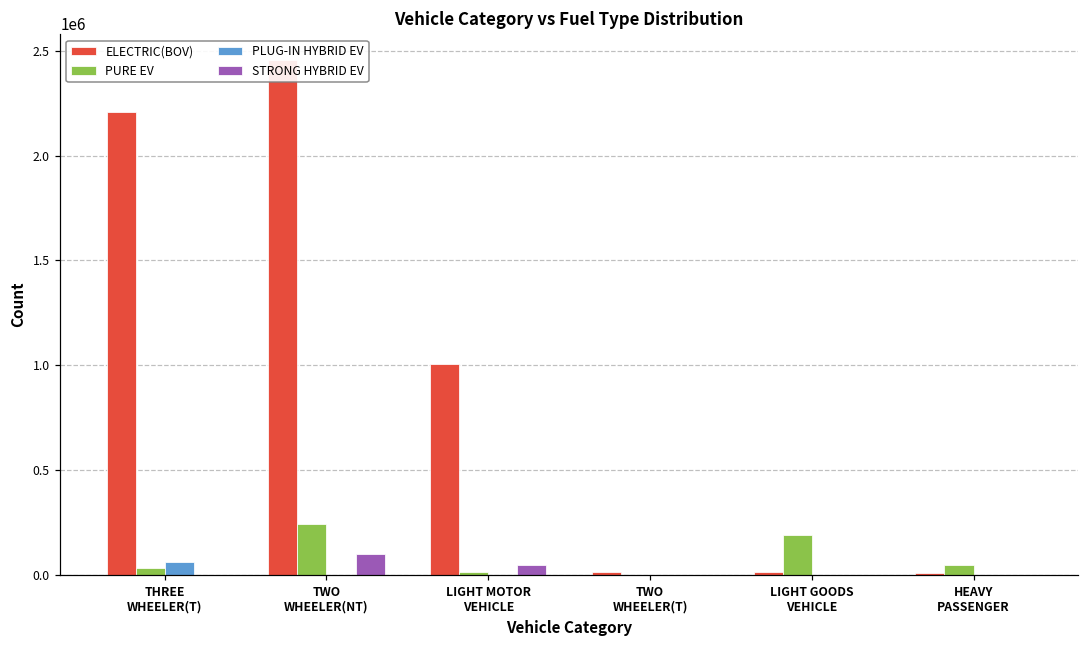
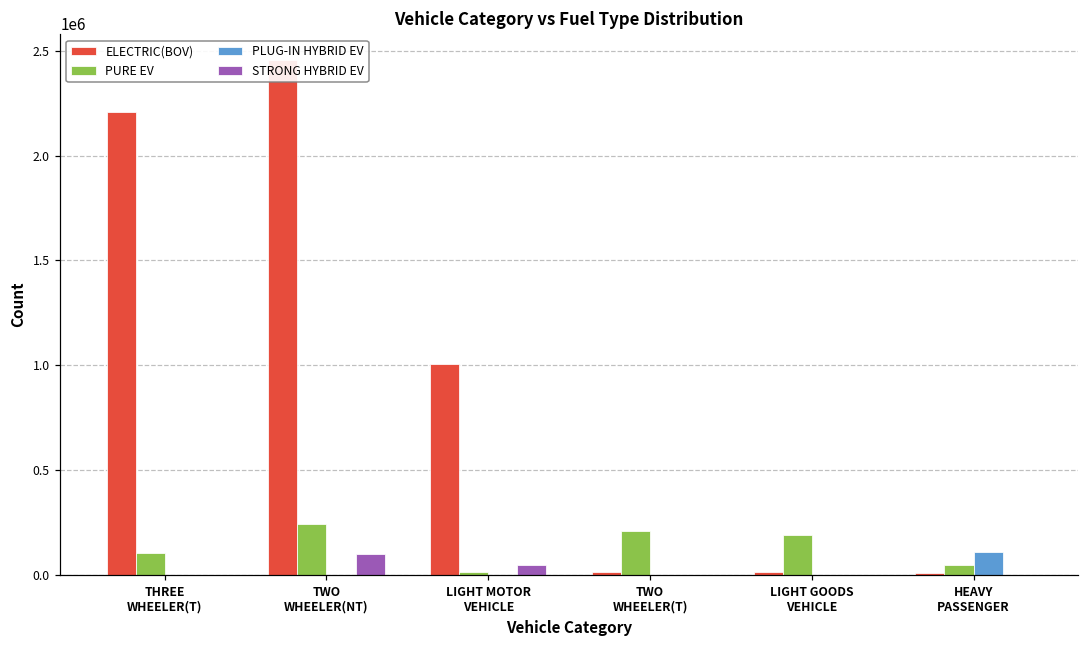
  {
    "ELECTRIC(BOV)": {
      "THREE WHEELER(T)": 2210000,
      "LIGHT MOTOR VEHICLE": 1010000,
      "TWO WHEELER(T)": 10000,
      "LIGHT GOODS VEHICLE": 10000
    },
    "PURE EV": {
-     "THREE WHEELER(T)": 30000,
+     "THREE WHEELER(T)": 110000,
      "TWO WHEELER(NT)": 240000,
      "LIGHT MOTOR VEHICLE": 10000,
-     "TWO WHEELER(T)": 0,
+     "TWO WHEELER(T)": 210000,
      "LIGHT GOODS VEHICLE": 190000,
      "HEAVY PASSENGER": 50000
    },
    "PLUG-IN HYBRID EV": {
-     "THREE WHEELER(T)": 60000,
+     "THREE WHEELER(T)": 0,
      "TWO WHEELER(NT)": 0,
      "TWO WHEELER(T)": 0,
      "LIGHT GOODS VEHICLE": 0,
-     "HEAVY PASSENGER": 0
+     "HEAVY PASSENGER": 110000
    },
    "STRONG HYBRID EV": {
      "THREE WHEELER(T)": 0,
      "TWO WHEELER(NT)": 100000,
      "LIGHT MOTOR VEHICLE": 50000,
      "TWO WHEELER(T)": 0,
      "LIGHT GOODS VEHICLE": 0,
      "HEAVY PASSENGER": 0
    }
  }
